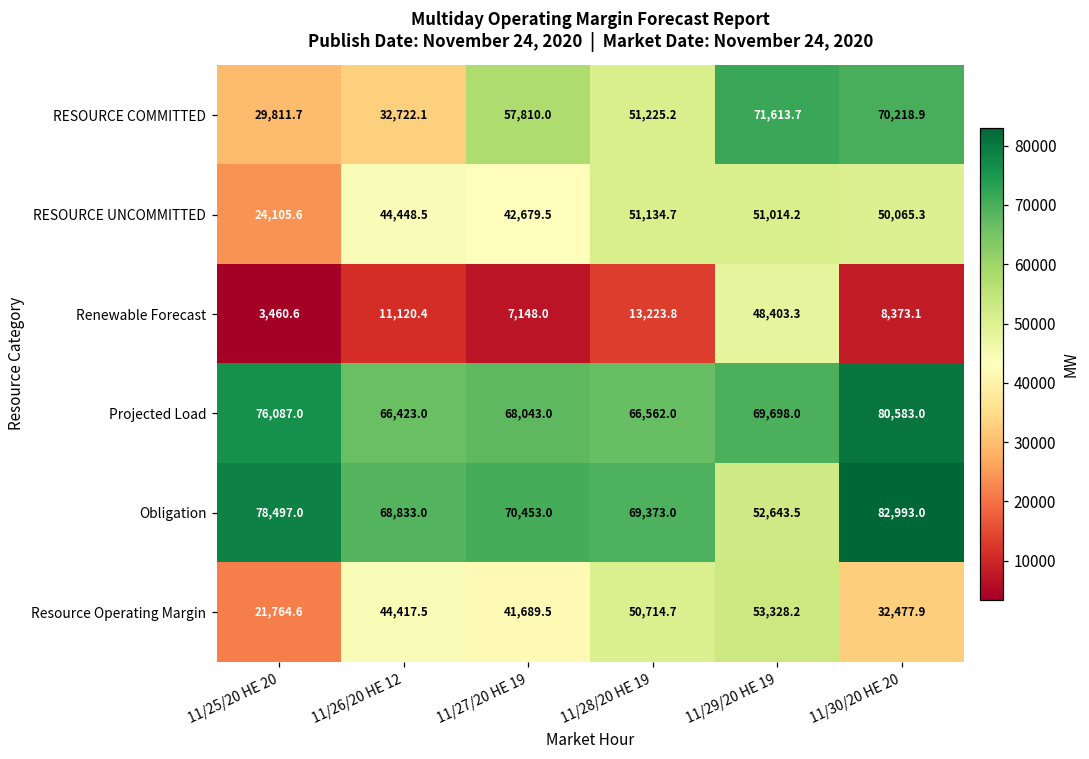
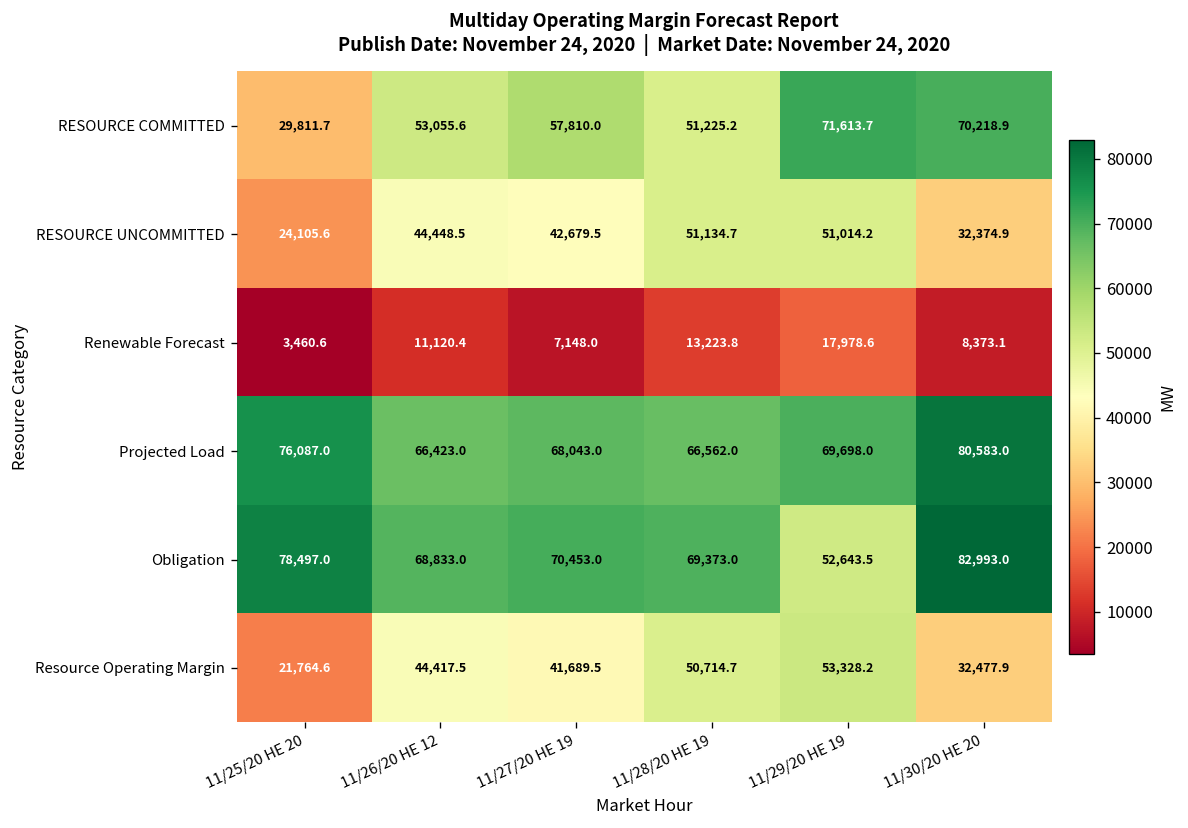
  {
    "RESOURCE COMMITTED": {
      "11/25/20 HE 20": "29,811.7",
-     "11/26/20 HE 12": "32,722.1",
+     "11/26/20 HE 12": "53,055.6",
      "11/27/20 HE 19": "57,810.0",
      "11/28/20 HE 19": "51,225.2",
      "11/29/20 HE 19": "71,613.7",
      "11/30/20 HE 20": "70,218.9"
    },
    "RESOURCE UNCOMMITTED": {
      "11/25/20 HE 20": "24,105.6",
      "11/26/20 HE 12": "44,448.5",
      "11/27/20 HE 19": "42,679.5",
      "11/28/20 HE 19": "51,134.7",
      "11/29/20 HE 19": "51,014.2",
-     "11/30/20 HE 20": "50,065.3"
+     "11/30/20 HE 20": "32,374.9"
    },
    "Renewable Forecast": {
      "11/25/20 HE 20": "3,460.6",
      "11/26/20 HE 12": "11,120.4",
      "11/27/20 HE 19": "7,148.0",
      "11/28/20 HE 19": "13,223.8",
-     "11/29/20 HE 19": "48,403.3",
+     "11/29/20 HE 19": "17,978.6",
      "11/30/20 HE 20": "8,373.1"
    },
    "Projected Load": {
      "11/25/20 HE 20": "76,087.0",
      "11/26/20 HE 12": "66,423.0",
      "11/27/20 HE 19": "68,043.0",
      "11/28/20 HE 19": "66,562.0",
      "11/29/20 HE 19": "69,698.0",
      "11/30/20 HE 20": "80,583.0"
    },
    "Obligation": {
      "11/25/20 HE 20": "78,497.0",
      "11/26/20 HE 12": "68,833.0",
      "11/27/20 HE 19": "70,453.0",
      "11/28/20 HE 19": "69,373.0",
      "11/29/20 HE 19": "52,643.5",
      "11/30/20 HE 20": "82,993.0"
    },
    "Resource Operating Margin": {
      "11/25/20 HE 20": "21,764.6",
      "11/26/20 HE 12": "44,417.5",
      "11/27/20 HE 19": "41,689.5",
      "11/28/20 HE 19": "50,714.7",
      "11/29/20 HE 19": "53,328.2",
      "11/30/20 HE 20": "32,477.9"
    }
  }
